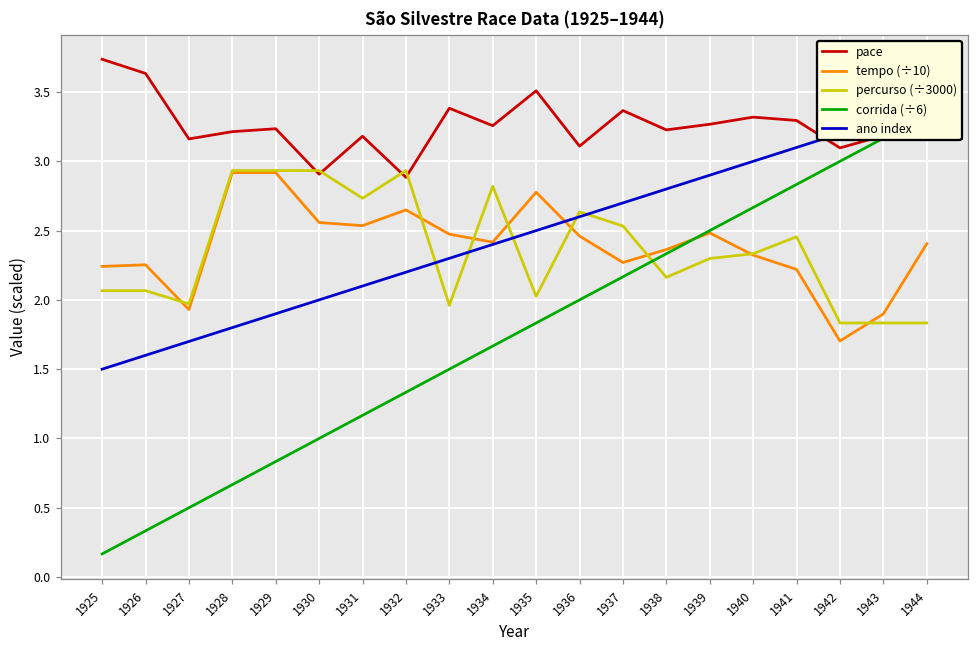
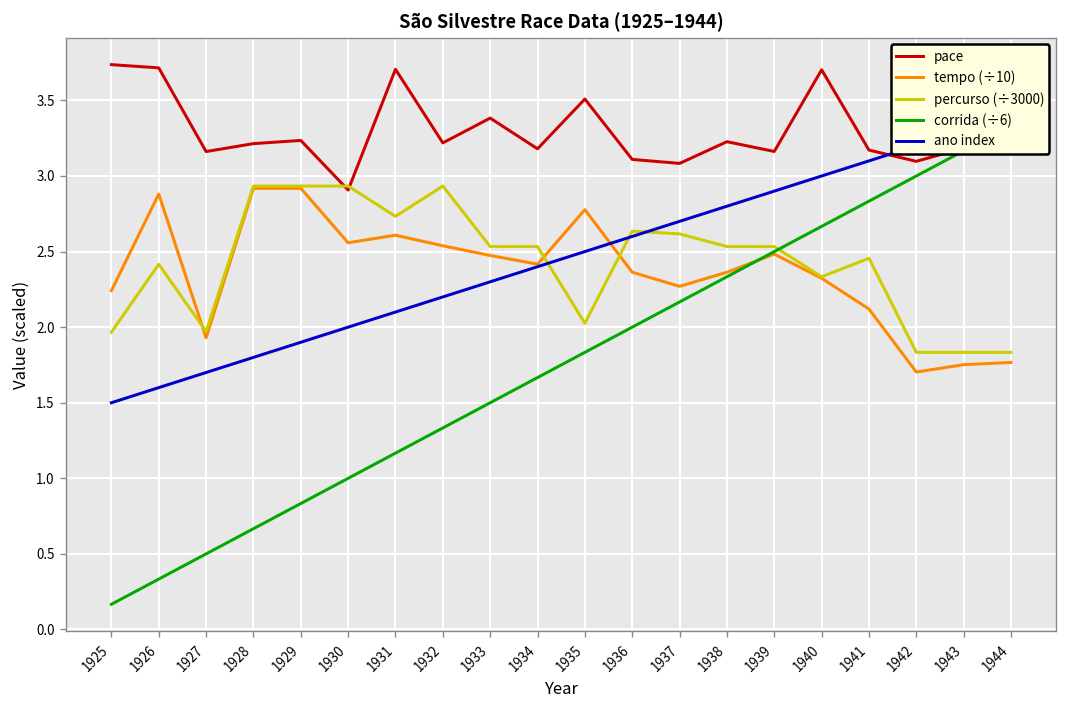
  {
    "pace": {
      "1925": 3.74,
-     "1926": 3.63,
+     "1926": 3.72,
      "1927": 3.16,
      "1928": 3.21,
      "1929": 3.24,
      "1930": 2.91,
-     "1931": 3.18,
-     "1932": 2.88,
+     "1931": 3.71,
+     "1932": 3.22,
      "1933": 3.38,
-     "1934": 3.26,
+     "1934": 3.18,
      "1935": 3.51,
      "1936": 3.11,
-     "1937": 3.37,
+     "1937": 3.08,
      "1938": 3.23,
-     "1939": 3.27,
-     "1940": 3.32,
-     "1941": 3.29,
+     "1939": 3.16,
+     "1940": 3.70,
+     "1941": 3.17,
      "1942": 3.10
    },
    "tempo (÷10)": {
      "1925": 2.24,
-     "1926": 2.25,
+     "1926": 2.88,
      "1927": 1.93,
      "1930": 2.56,
-     "1931": 2.54,
-     "1932": 2.65,
+     "1931": 2.61,
+     "1932": 2.54,
      "1933": 2.47,
      "1935": 2.78,
-     "1936": 2.46,
+     "1936": 2.36,
      "1937": 2.27,
      "1938": 2.36,
-     "1941": 2.22,
+     "1941": 2.12,
      "1942": 1.70,
-     "1943": 1.90,
-     "1944": 2.41
+     "1943": 1.75,
+     "1944": 1.77
    },
    "percurso (÷3000)": {
-     "1925": 2.07,
-     "1926": 2.07,
+     "1925": 1.97,
+     "1926": 2.42,
      "1927": 1.97,
      "1930": 2.93,
      "1931": 2.73,
      "1932": 2.93,
-     "1933": 1.96,
-     "1934": 2.82,
+     "1933": 2.53,
+     "1934": 2.53,
      "1935": 2.03,
      "1936": 2.64,
-     "1937": 2.53,
-     "1938": 2.16,
-     "1939": 2.30,
+     "1937": 2.62,
+     "1938": 2.53,
+     "1939": 2.53,
      "1941": 2.46,
      "1942": 1.83,
      "1943": 1.83,
      "1944": 1.83
    },
    "corrida (÷6)": {
      "1925": 0.17,
      "1926": 0.33,
      "1927": 0.50,
      "1928": 0.67,
      "1929": 0.83,
      "1930": 1.00,
      "1931": 1.17,
      "1932": 1.33,
      "1933": 1.50,
      "1934": 1.67,
      "1935": 1.83,
      "1936": 2.00,
      "1937": 2.17,
      "1938": 2.33,
      "1940": 2.67,
      "1941": 2.83,
      "1942": 3.00
    },
    "ano index": {
      "1925": 1.50,
      "1926": 1.60,
      "1927": 1.70,
      "1928": 1.80,
      "1929": 1.90,
      "1930": 2.00,
      "1931": 2.10,
      "1932": 2.20,
      "1933": 2.30,
      "1935": 2.50,
      "1936": 2.60,
      "1937": 2.70,
      "1938": 2.80,
      "1939": 2.90,
      "1940": 3.00,
      "1941": 3.10,
      "1942": 3.20
    }
  }
